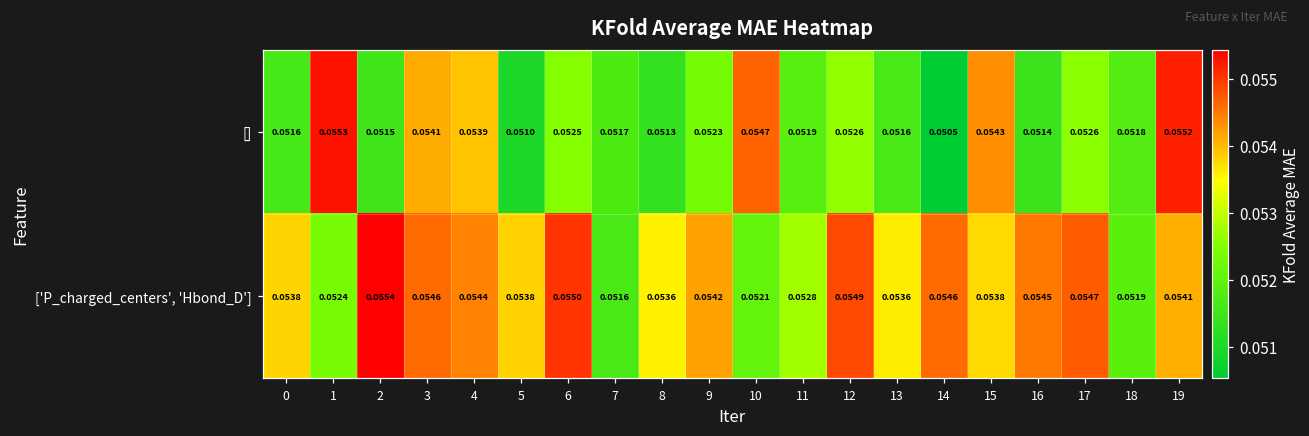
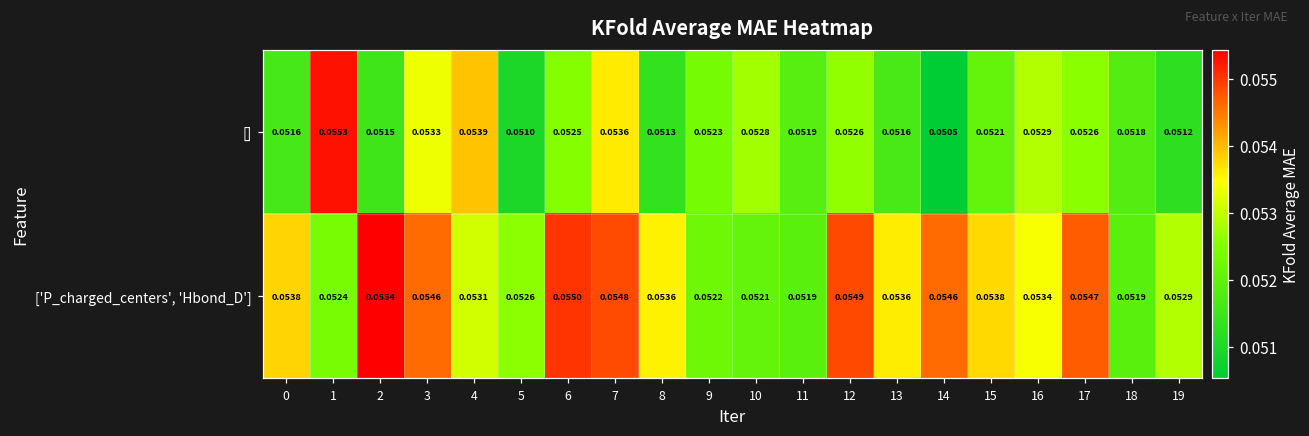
  {
    "[]": {
      "0": 0.0516,
      "1": 0.0553,
      "2": 0.0515,
-     "3": 0.0541,
+     "3": 0.0533,
      "4": 0.0539,
      "5": 0.0510,
      "6": 0.0525,
-     "7": 0.0517,
+     "7": 0.0536,
      "8": 0.0513,
      "9": 0.0523,
-     "10": 0.0547,
+     "10": 0.0528,
      "11": 0.0519,
      "12": 0.0526,
      "13": 0.0516,
      "14": 0.0505,
-     "15": 0.0543,
-     "16": 0.0514,
+     "15": 0.0521,
+     "16": 0.0529,
      "17": 0.0526,
      "18": 0.0518,
-     "19": 0.0552
+     "19": 0.0512
    },
    "['P_charged_centers', 'Hbond_D']": {
      "0": 0.0538,
      "1": 0.0524,
      "2": 0.0554,
      "3": 0.0546,
-     "4": 0.0544,
-     "5": 0.0538,
+     "4": 0.0531,
+     "5": 0.0526,
      "6": 0.0550,
-     "7": 0.0516,
+     "7": 0.0548,
      "8": 0.0536,
-     "9": 0.0542,
+     "9": 0.0522,
      "10": 0.0521,
-     "11": 0.0528,
+     "11": 0.0519,
      "12": 0.0549,
      "13": 0.0536,
      "14": 0.0546,
      "15": 0.0538,
-     "16": 0.0545,
+     "16": 0.0534,
      "17": 0.0547,
      "18": 0.0519,
-     "19": 0.0541
+     "19": 0.0529
    }
  }
